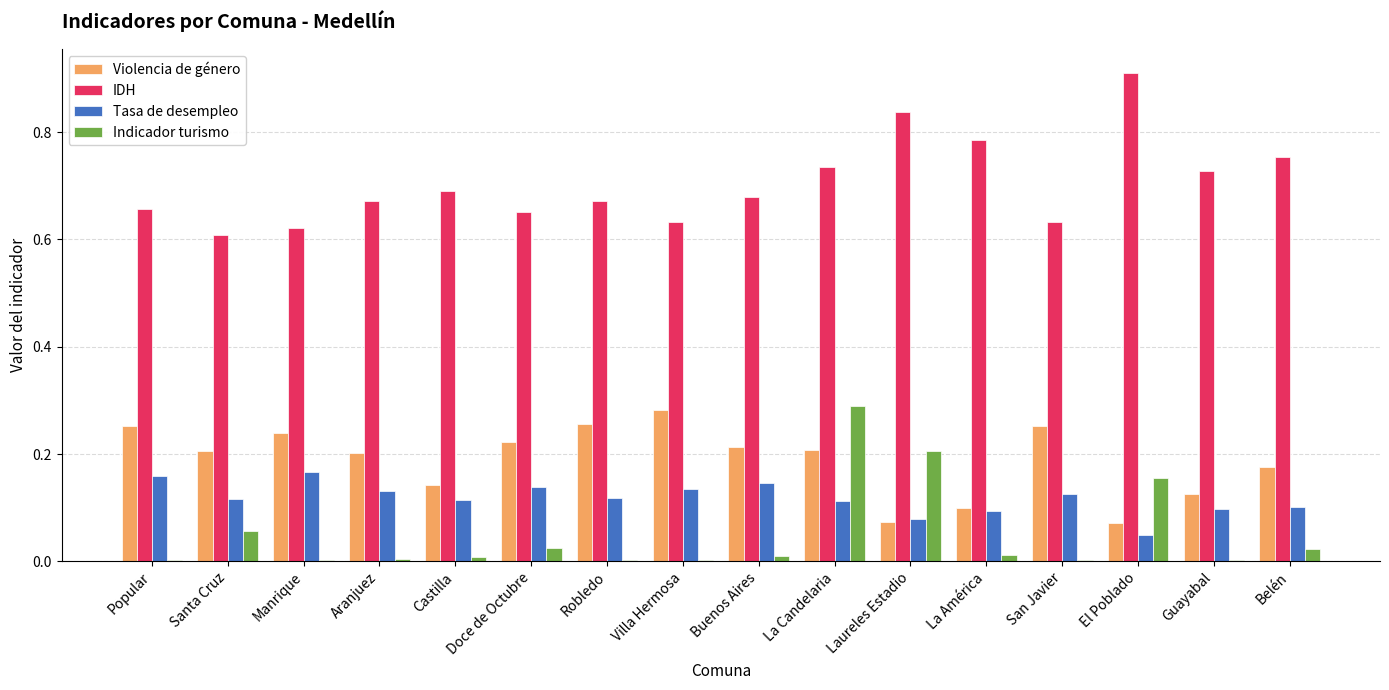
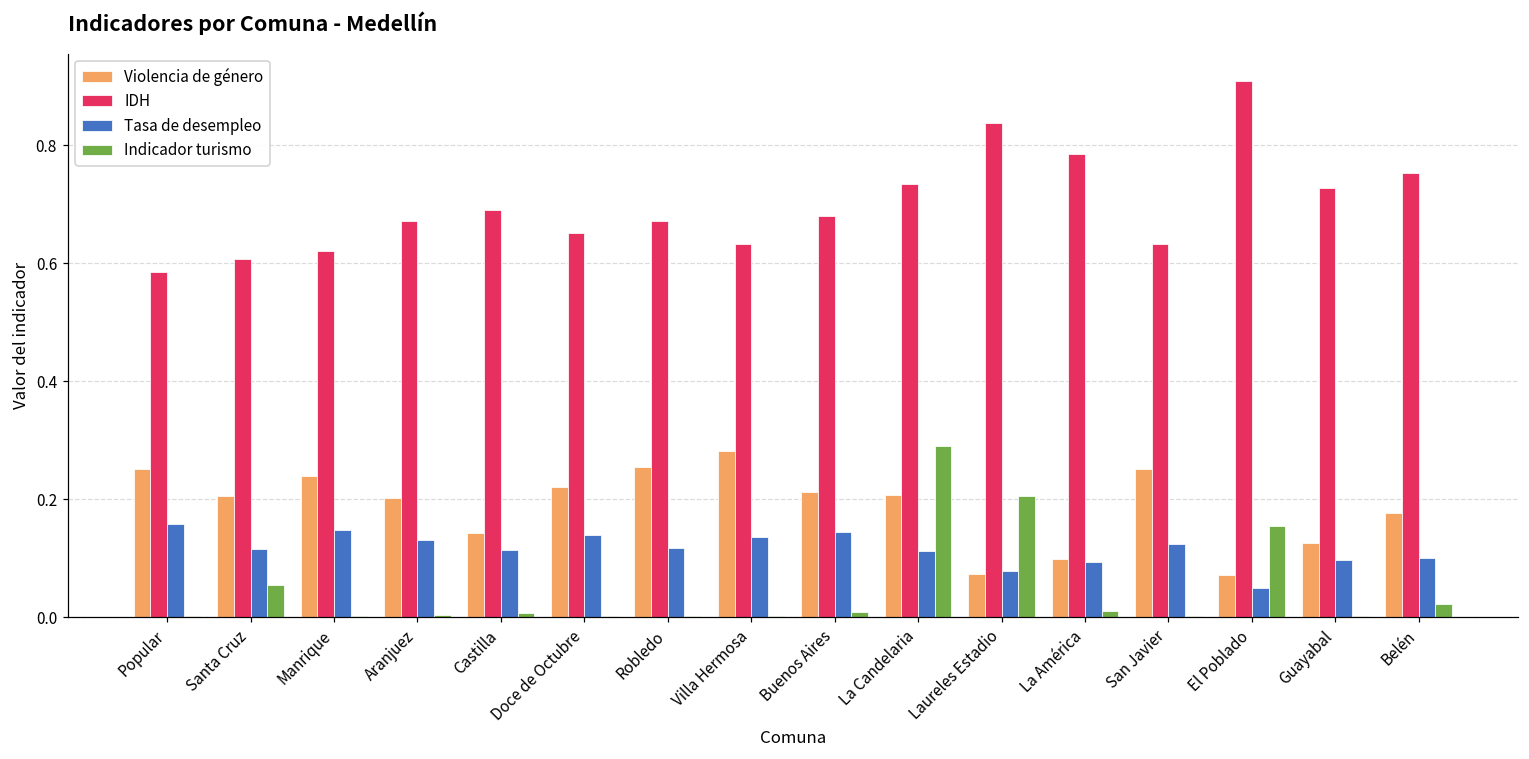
  {
    "Violencia de género": {
      "Popular": 0.25,
      "Santa Cruz": 0.21,
      "Manrique": 0.24,
      "Aranjuez": 0.20,
      "Castilla": 0.14,
      "Doce de Octubre": 0.22,
      "Robledo": 0.26,
      "Villa Hermosa": 0.28,
      "Buenos Aires": 0.21,
      "La Candelaria": 0.21,
      "Laureles Estadio": 0.07,
      "La América": 0.10,
      "San Javier": 0.25,
      "El Poblado": 0.07,
      "Guayabal": 0.13,
      "Belén": 0.18
    },
    "IDH": {
-     "Popular": 0.66,
+     "Popular": 0.59,
      "Santa Cruz": 0.61,
      "Manrique": 0.62,
      "Aranjuez": 0.67,
      "Castilla": 0.69,
      "Doce de Octubre": 0.65,
      "Robledo": 0.67,
      "Villa Hermosa": 0.63,
      "Buenos Aires": 0.68,
      "La Candelaria": 0.74,
      "Laureles Estadio": 0.84,
      "La América": 0.79,
      "San Javier": 0.63,
      "El Poblado": 0.91,
      "Guayabal": 0.73,
      "Belén": 0.75
    },
    "Tasa de desempleo": {
      "Popular": 0.16,
      "Santa Cruz": 0.12,
-     "Manrique": 0.17,
+     "Manrique": 0.15,
      "Aranjuez": 0.13,
      "Castilla": 0.11,
      "Doce de Octubre": 0.14,
      "Robledo": 0.12,
      "Villa Hermosa": 0.14,
      "Buenos Aires": 0.15,
      "La Candelaria": 0.11,
      "Laureles Estadio": 0.08,
      "La América": 0.09,
      "San Javier": 0.13,
      "El Poblado": 0.05,
      "Guayabal": 0.10,
      "Belén": 0.10
    },
    "Indicador turismo": {
      "Santa Cruz": 0.06,
      "Aranjuez": 0.00,
      "Castilla": 0.01,
-     "Doce de Octubre": 0.03,
+     "Doce de Octubre": 0.00,
      "Buenos Aires": 0.01,
      "La Candelaria": 0.29,
      "Laureles Estadio": 0.21,
      "La América": 0.01,
      "El Poblado": 0.15,
      "Belén": 0.02
    }
  }
